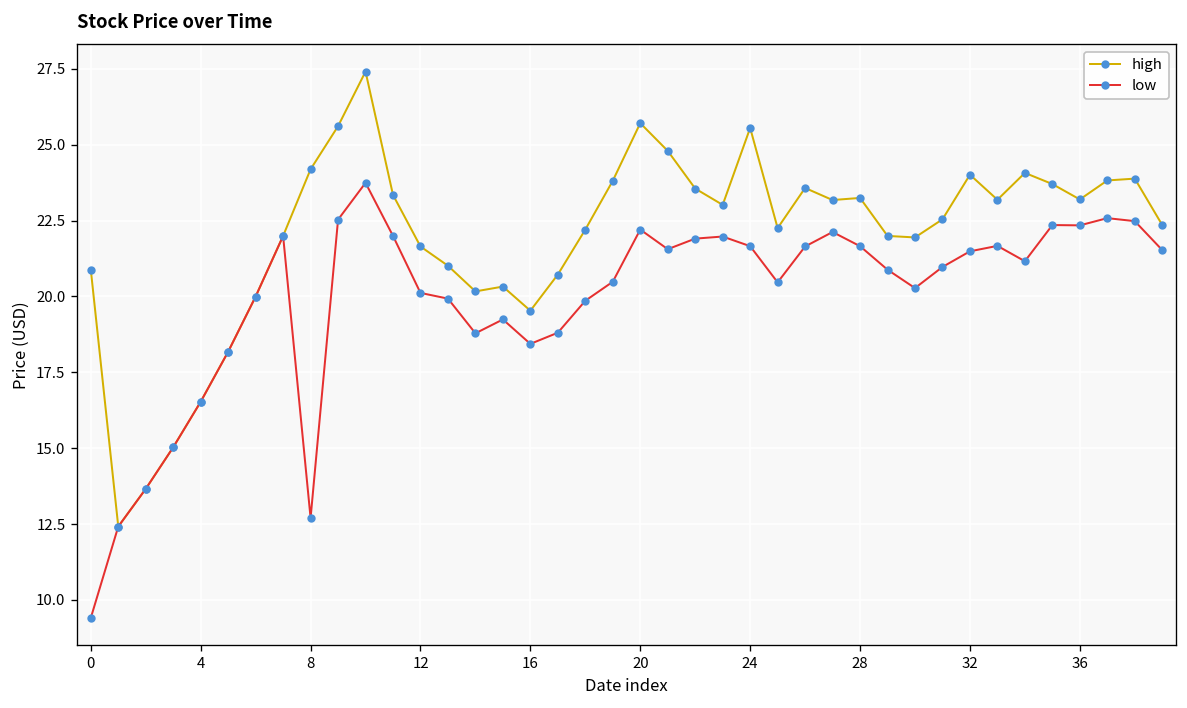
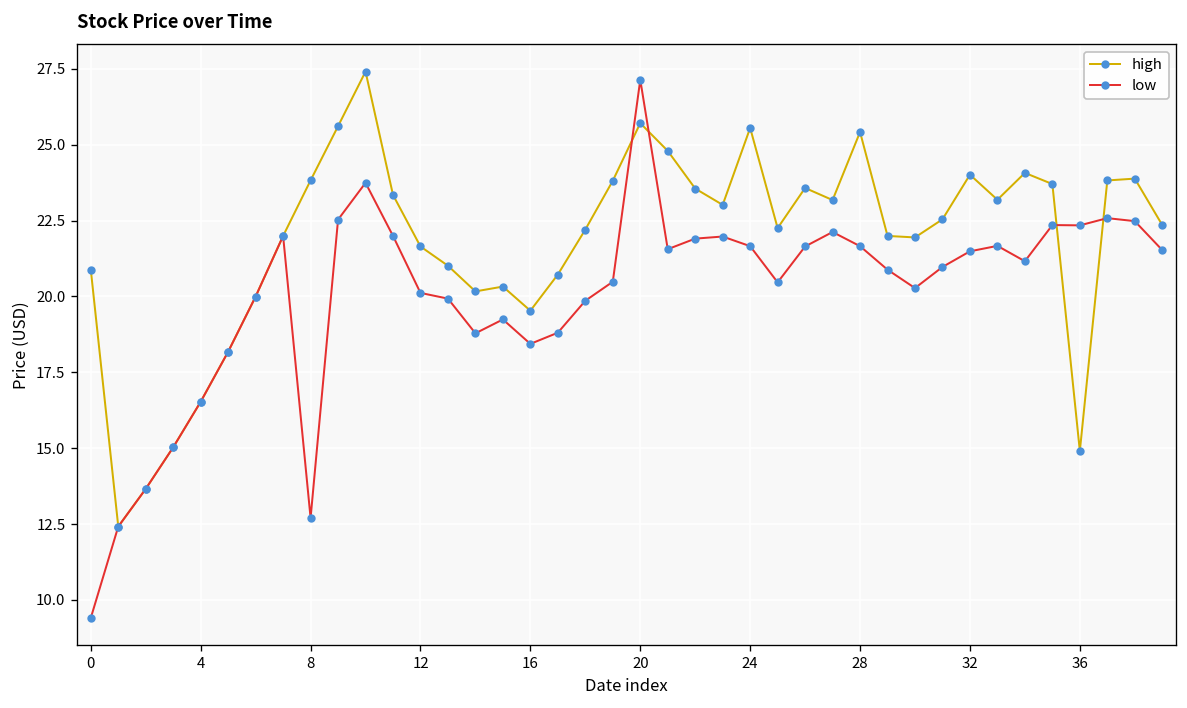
  {
    "high": {
      "0": 20.9,
-     "8": 24.2,
+     "8": 23.8,
      "12": 21.6,
      "16": 19.5,
      "20": 25.7,
      "24": 25.6,
-     "28": 23.2,
+     "28": 25.4,
      "32": 24.0,
-     "36": 23.2
+     "36": 14.9
    },
    "low": {
      "0": 9.4,
      "8": 12.7,
      "12": 20.1,
      "16": 18.4,
-     "20": 22.2,
+     "20": 27.1,
      "24": 21.7,
      "28": 21.7,
      "32": 21.5,
      "36": 22.3
    }
  }
